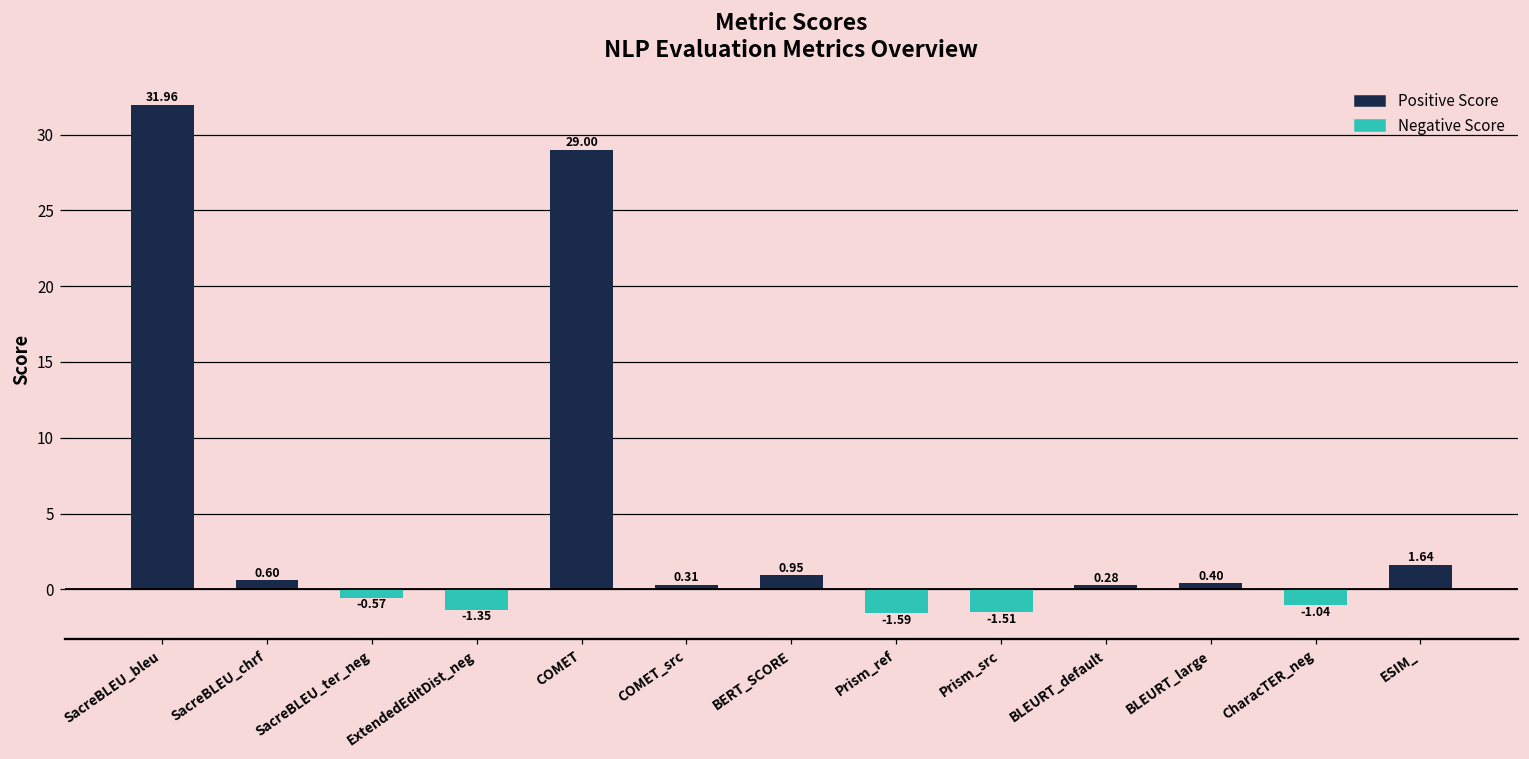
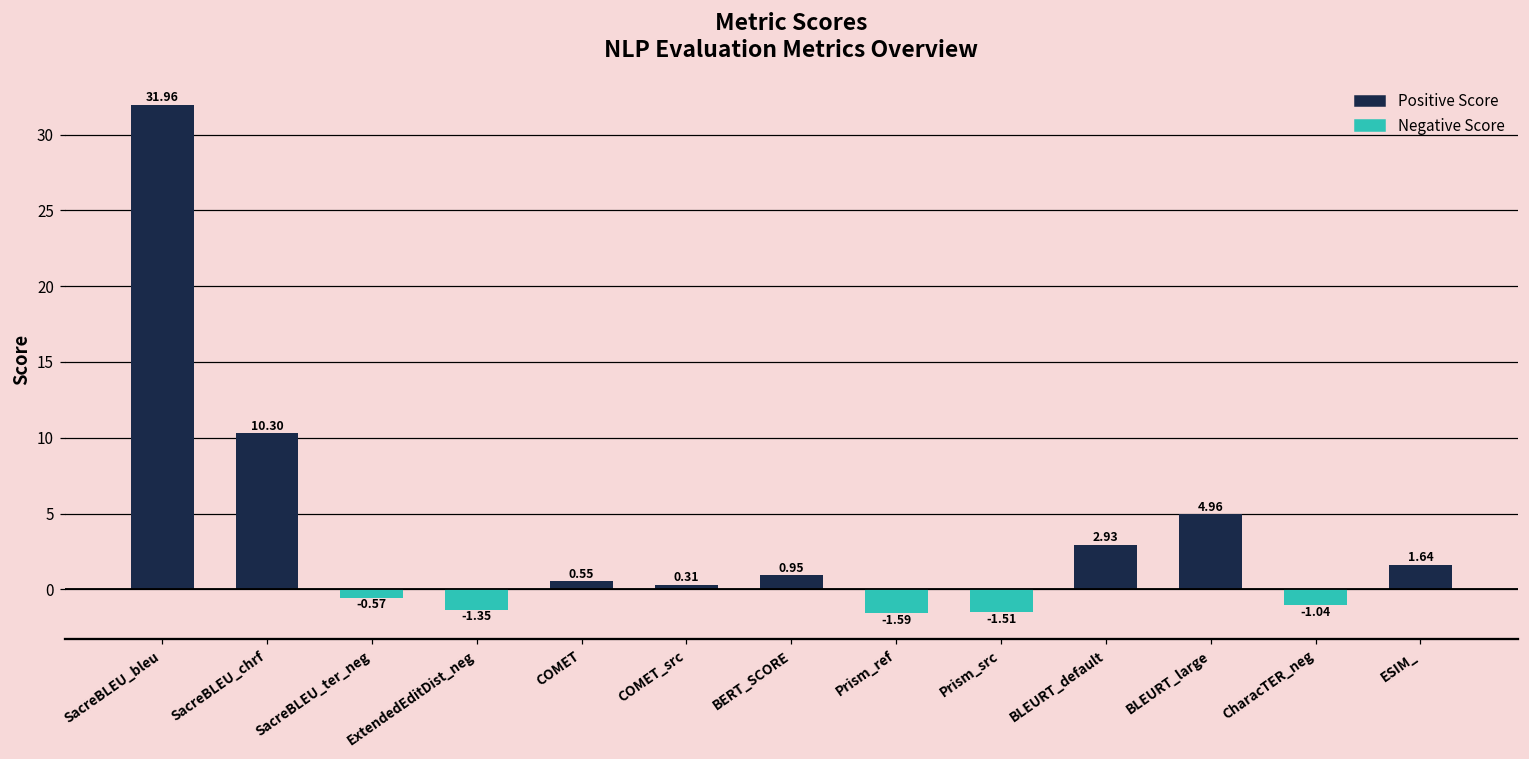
  {
    "SacreBLEU_bleu": 31.96,
-   "SacreBLEU_chrf": 0.60,
+   "SacreBLEU_chrf": 10.30,
    "SacreBLEU_ter_neg": -0.57,
    "ExtendedEditDist_neg": -1.35,
-   "COMET": 29.00,
+   "COMET": 0.55,
    "COMET_src": 0.31,
    "BERT_SCORE": 0.95,
    "Prism_ref": -1.59,
    "Prism_src": -1.51,
-   "BLEURT_default": 0.28,
-   "BLEURT_large": 0.40,
+   "BLEURT_default": 2.93,
+   "BLEURT_large": 4.96,
    "CharacTER_neg": -1.04,
    "ESIM_": 1.64
  }
